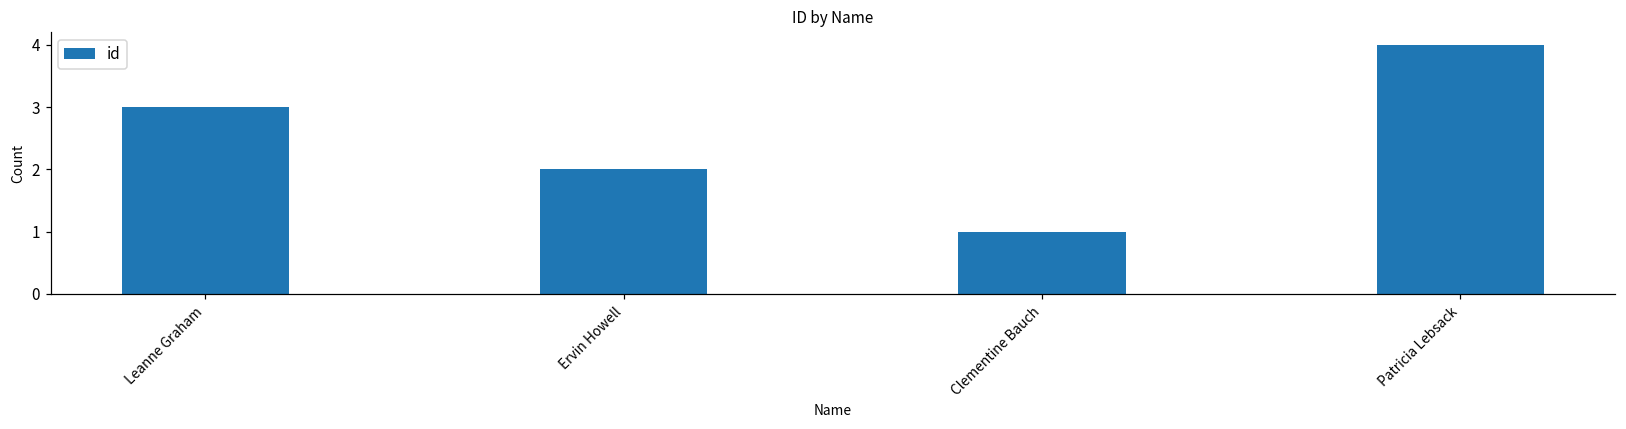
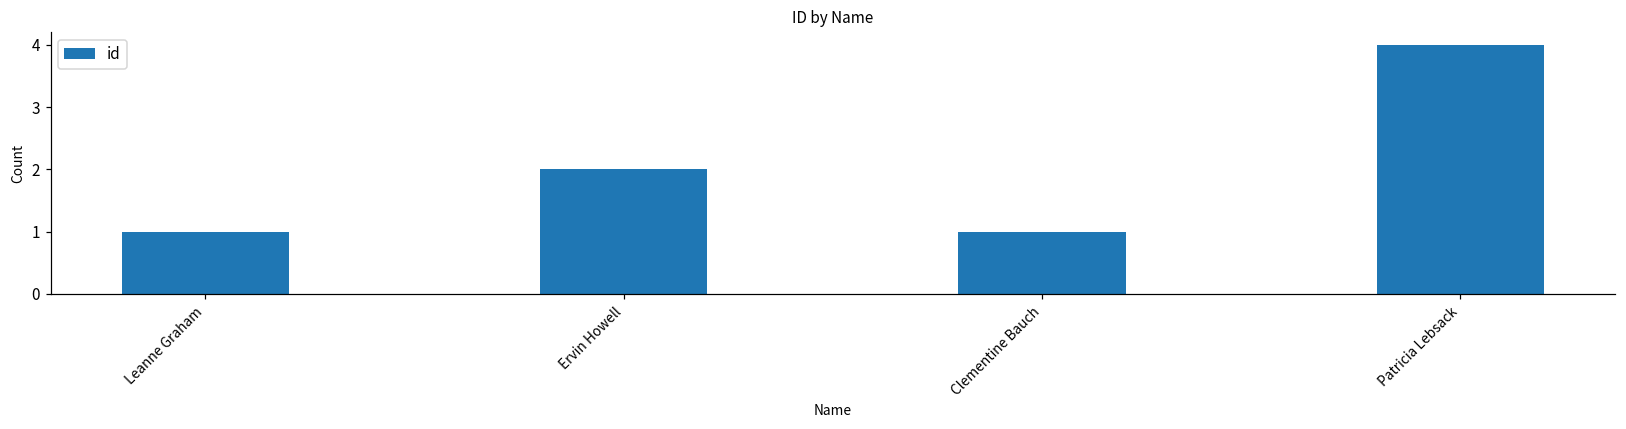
  {
-   "Leanne Graham": 3,
+   "Leanne Graham": 1,
    "Ervin Howell": 2,
    "Clementine Bauch": 1,
    "Patricia Lebsack": 4
  }
